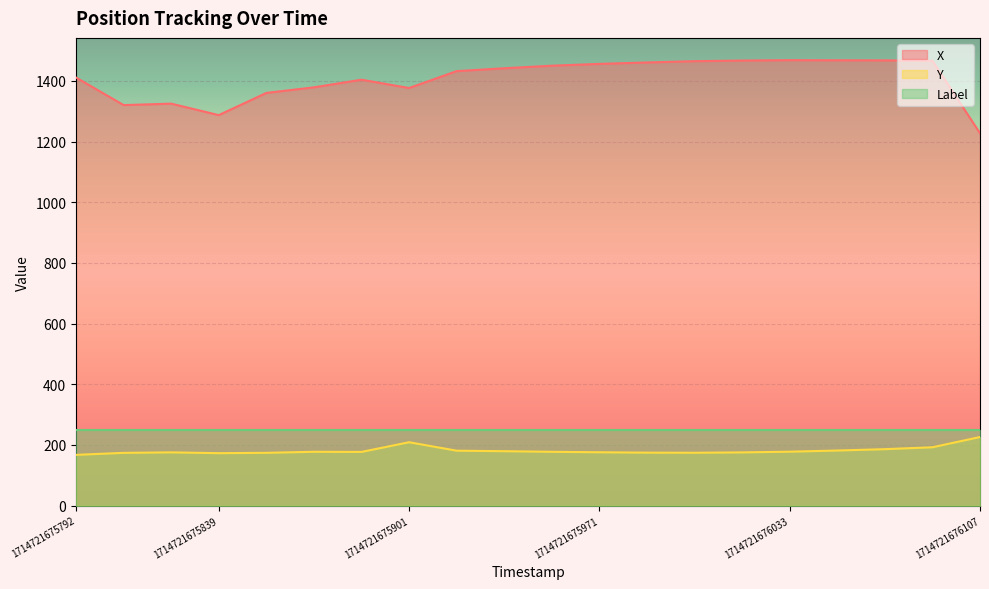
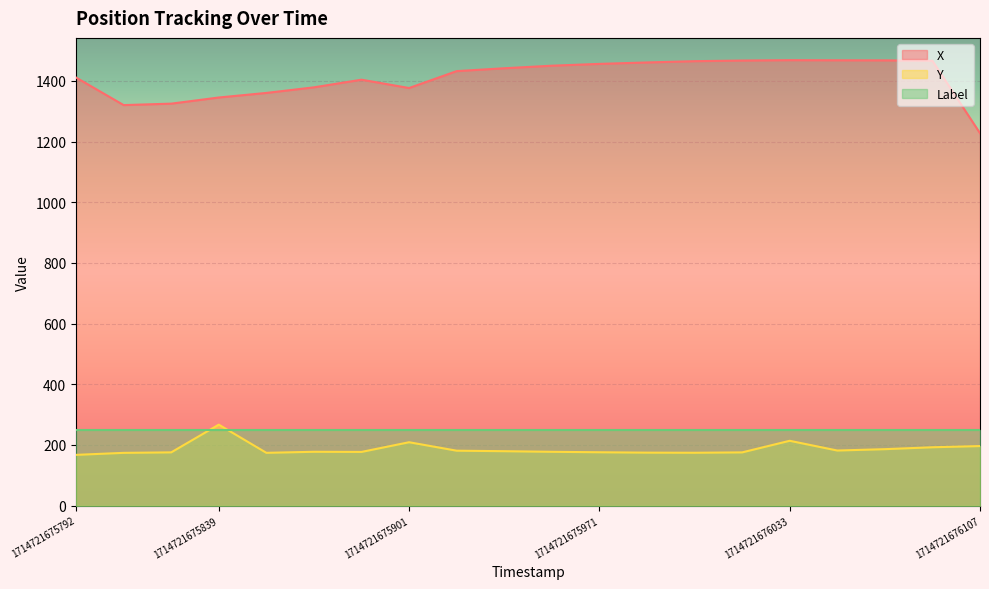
  {
    "X": {
      "1714721675792": 1410,
-     "1714721675839": 1290,
+     "1714721675839": 1350,
      "1714721675901": 1380,
      "1714721675971": 1460,
      "1714721676033": 1470,
      "1714721676107": 1230
    },
    "Y": {
      "1714721675792": 170,
-     "1714721675839": 170,
+     "1714721675839": 270,
      "1714721675901": 210,
      "1714721675971": 180,
-     "1714721676033": 180,
-     "1714721676107": 230
+     "1714721676033": 210,
+     "1714721676107": 200
    },
    "Label": {
      "1714721675792": 250,
      "1714721675839": 250,
      "1714721675901": 250,
      "1714721675971": 250,
      "1714721676033": 250,
      "1714721676107": 250
    }
  }
